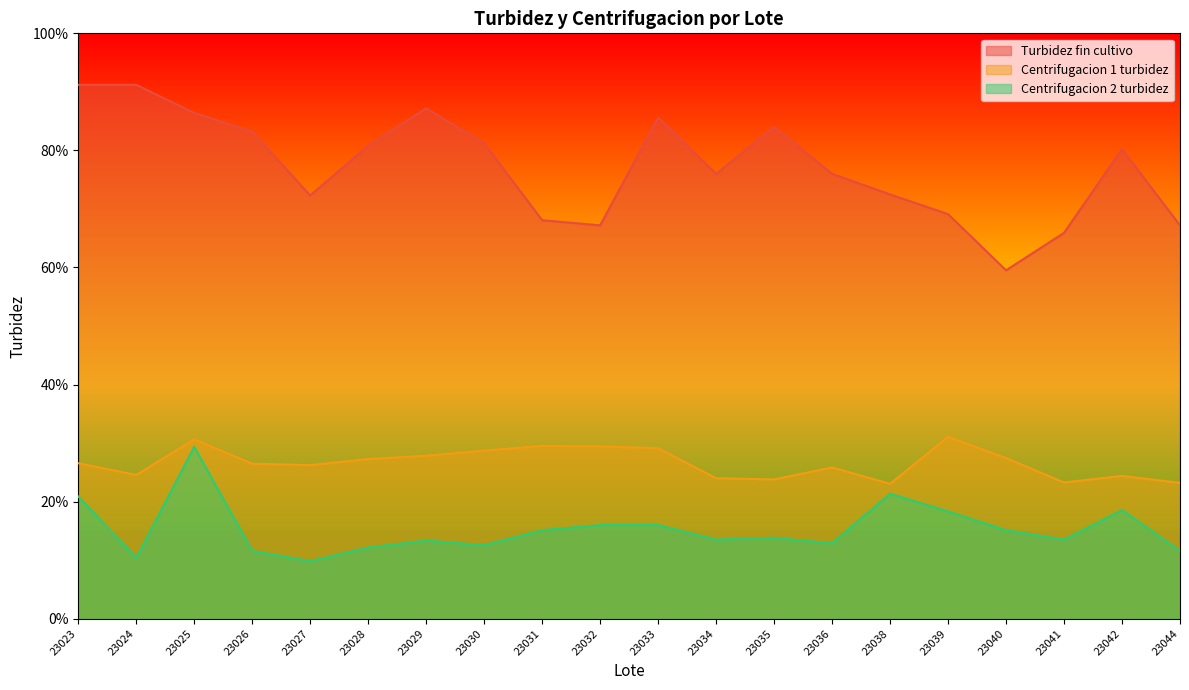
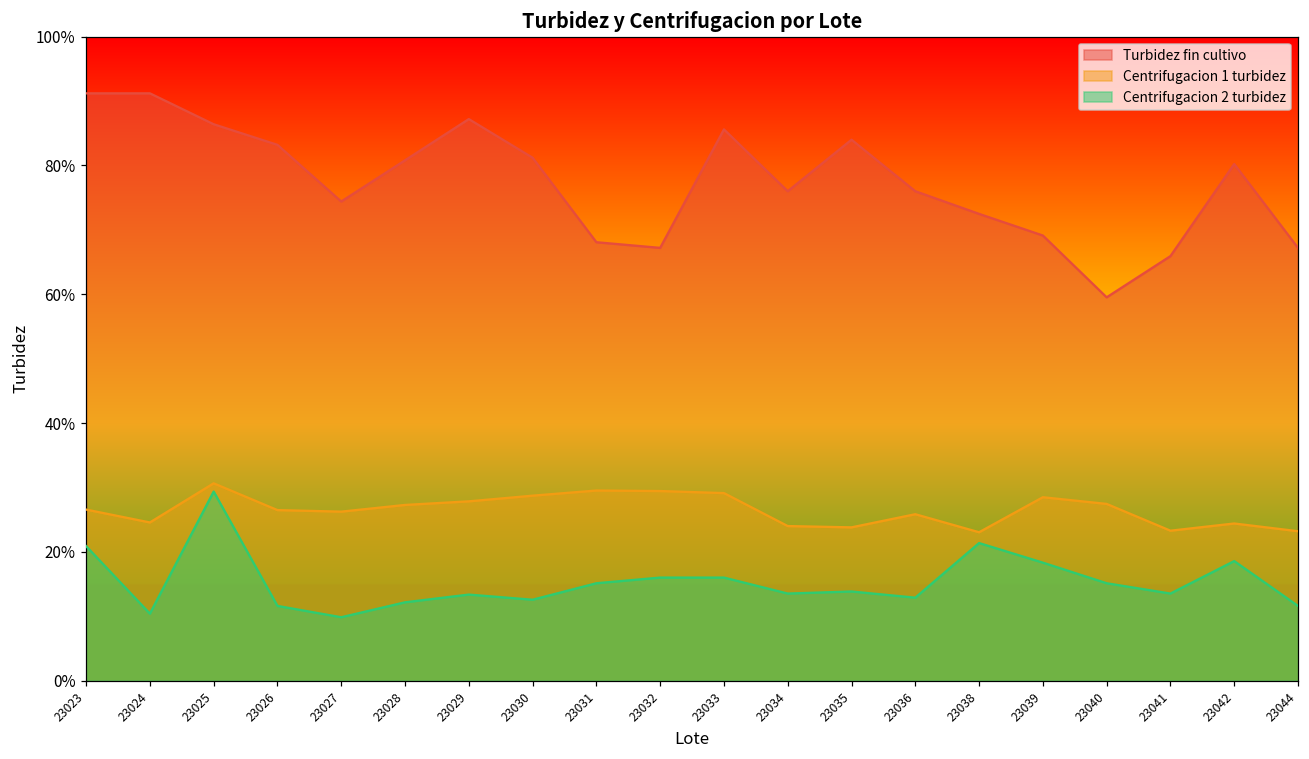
  {
    "Turbidez fin cultivo": {
      "23023": "91%",
      "23024": "91%",
      "23025": "86%",
      "23026": "83%",
-     "23027": "72%",
+     "23027": "74%",
      "23028": "81%",
      "23029": "87%",
      "23030": "81%",
      "23031": "68%",
      "23032": "67%",
      "23033": "86%",
      "23034": "76%",
      "23035": "84%",
      "23036": "76%",
      "23038": "72%",
      "23039": "69%",
      "23040": "60%",
      "23041": "66%",
      "23042": "80%",
      "23044": "67%"
    },
    "Centrifugacion 1 turbidez": {
      "23023": "27%",
      "23024": "25%",
      "23025": "31%",
      "23026": "26%",
      "23027": "26%",
      "23028": "27%",
      "23029": "28%",
      "23030": "29%",
      "23031": "30%",
      "23032": "29%",
      "23033": "29%",
      "23034": "24%",
      "23035": "24%",
      "23036": "26%",
      "23038": "23%",
-     "23039": "31%",
+     "23039": "28%",
      "23040": "27%",
      "23041": "23%",
      "23042": "24%",
      "23044": "23%"
    },
    "Centrifugacion 2 turbidez": {
      "23023": "21%",
      "23024": "10%",
      "23025": "29%",
      "23026": "12%",
      "23027": "10%",
      "23028": "12%",
      "23029": "13%",
      "23030": "13%",
      "23031": "15%",
      "23032": "16%",
      "23033": "16%",
      "23034": "14%",
      "23035": "14%",
      "23036": "13%",
      "23038": "21%",
      "23039": "18%",
      "23040": "15%",
      "23041": "14%",
      "23042": "19%",
      "23044": "12%"
    }
  }
